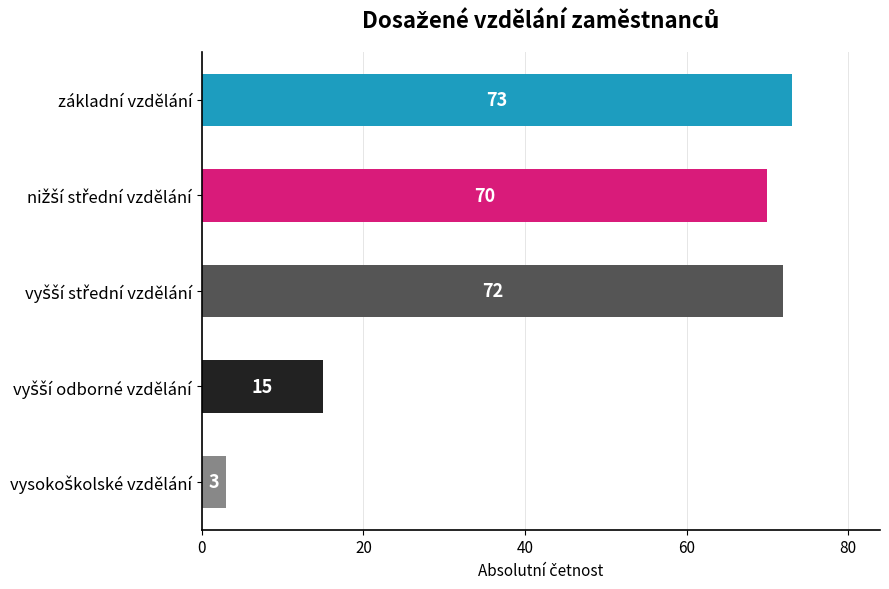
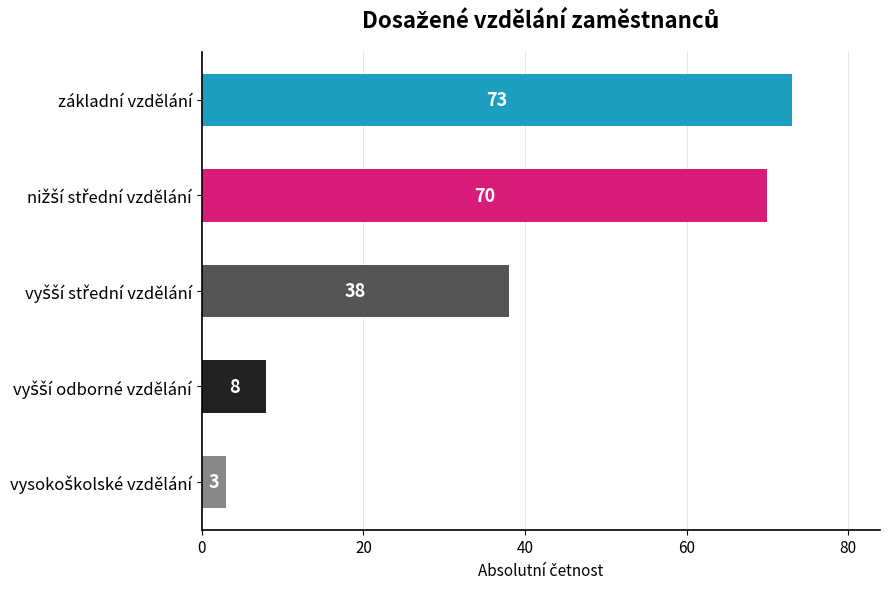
  {
    "základní vzdělání": 73,
    "nižší střední vzdělání": 70,
-   "vyšší střední vzdělání": 72,
-   "vyšší odborné vzdělání": 15,
+   "vyšší střední vzdělání": 38,
+   "vyšší odborné vzdělání": 8,
    "vysokoškolské vzdělání": 3
  }
